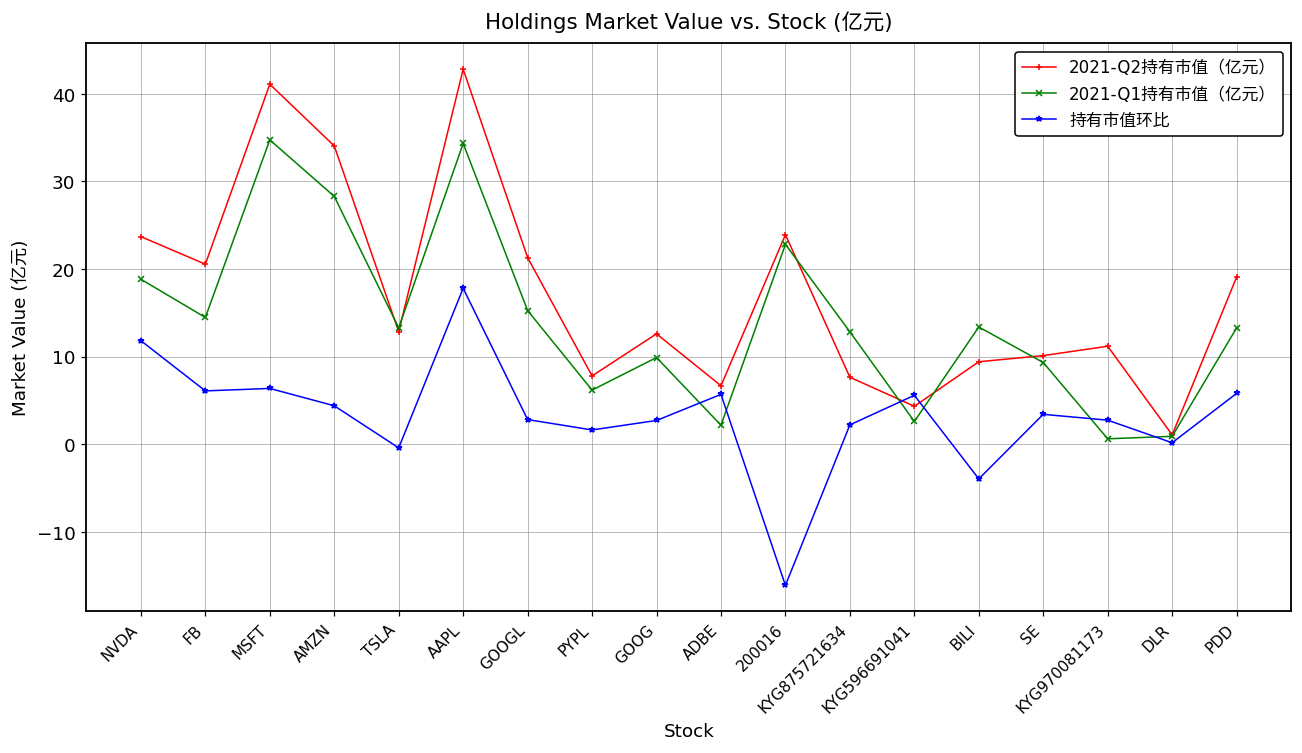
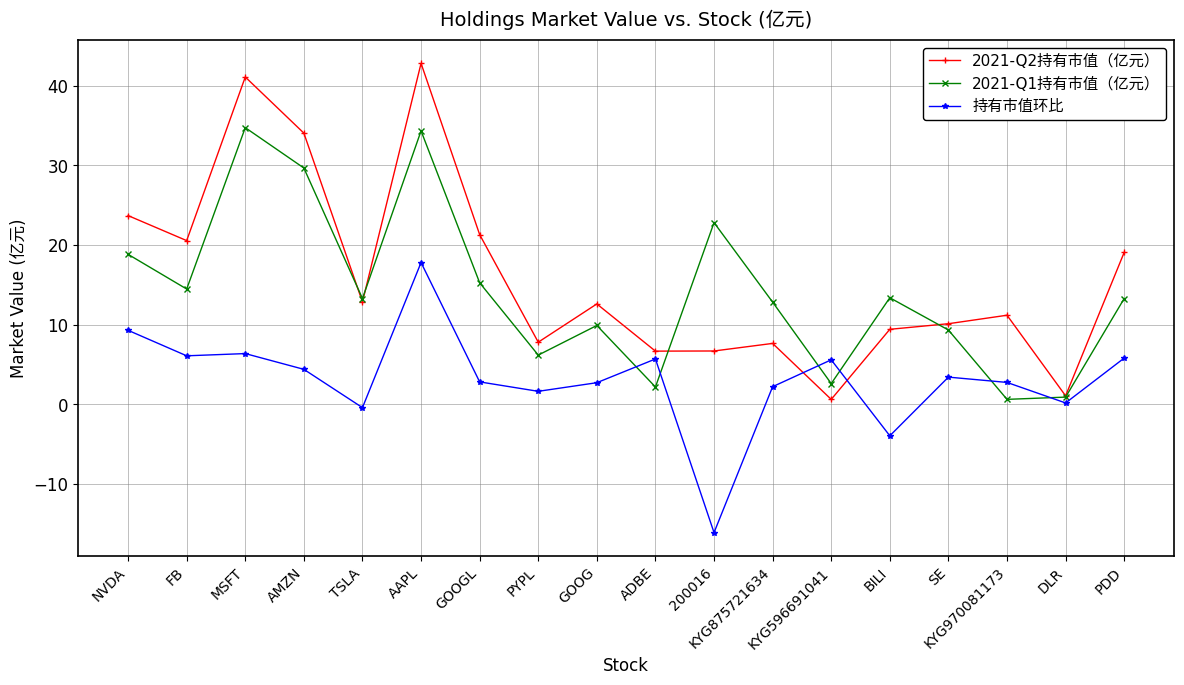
  {
    "2021-Q2持有市值（亿元）": {
      "NVDA": 24,
      "FB": 21,
      "MSFT": 41,
      "AMZN": 34,
      "TSLA": 13,
      "AAPL": 43,
      "GOOGL": 21,
      "PYPL": 8,
      "GOOG": 13,
      "ADBE": 7,
-     "200016": 24,
+     "200016": 7,
      "KYG875721634": 8,
-     "KYG596691041": 4,
+     "KYG596691041": 1,
      "BILI": 9,
      "SE": 10,
      "KYG970081173": 11,
      "PDD": 19
    },
    "2021-Q1持有市值（亿元）": {
      "NVDA": 19,
      "FB": 14,
      "MSFT": 35,
-     "AMZN": 28,
+     "AMZN": 30,
      "TSLA": 13,
      "AAPL": 34,
      "GOOGL": 15,
      "PYPL": 6,
      "GOOG": 10,
      "ADBE": 2,
      "200016": 23,
      "KYG875721634": 13,
      "KYG596691041": 3,
      "BILI": 13,
      "SE": 9,
      "KYG970081173": 1,
      "PDD": 13
    },
    "持有市值环比": {
-     "NVDA": 12,
+     "NVDA": 9,
      "FB": 6,
      "MSFT": 6,
      "AMZN": 4,
      "TSLA": 0,
      "AAPL": 18,
      "GOOGL": 3,
      "PYPL": 2,
      "GOOG": 3,
      "ADBE": 6,
      "200016": -16,
      "KYG875721634": 2,
      "KYG596691041": 6,
      "BILI": -4,
      "SE": 3,
      "KYG970081173": 3,
      "DLR": 0,
      "PDD": 6
    }
  }
